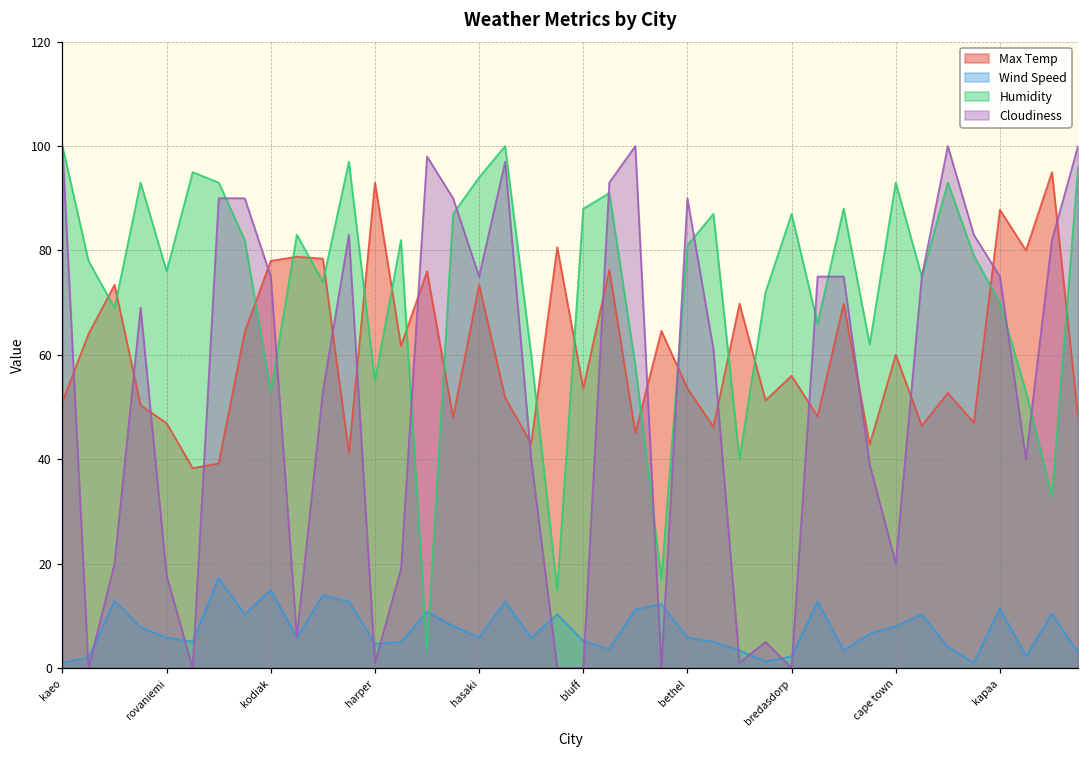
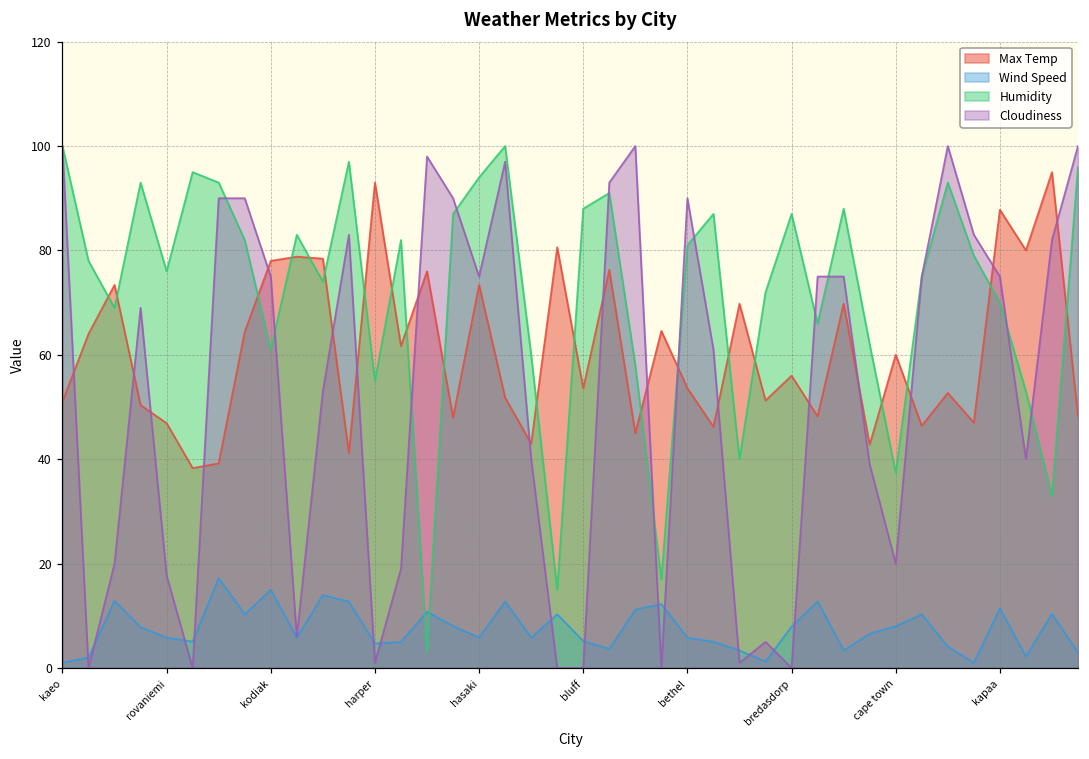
  {
    "Max Temp": {
      "kaeo": 51,
      "rovaniemi": 47,
      "kodiak": 78,
      "harper": 93,
      "hasaki": 73,
      "bluff": 54,
      "bethel": 54,
      "bredasdorp": 56,
      "cape town": 60,
      "kapaa": 88
    },
    "Wind Speed": {
      "kaeo": 1,
      "rovaniemi": 6,
      "kodiak": 15,
      "harper": 5,
      "hasaki": 6,
      "bluff": 5,
      "bethel": 6,
-     "bredasdorp": 2,
+     "bredasdorp": 8,
      "cape town": 8,
      "kapaa": 11
    },
    "Humidity": {
      "rovaniemi": 76,
-     "kodiak": 53,
+     "kodiak": 61,
      "harper": 55,
      "hasaki": 94,
      "bluff": 88,
      "bethel": 81,
      "bredasdorp": 87,
-     "cape town": 93,
+     "cape town": 37,
      "kapaa": 70
    },
    "Cloudiness": {
      "rovaniemi": 18,
      "kodiak": 75,
      "harper": 1,
      "hasaki": 75,
      "bluff": 0,
      "bethel": 90,
      "bredasdorp": 0,
      "cape town": 20,
      "kapaa": 75
    }
  }
